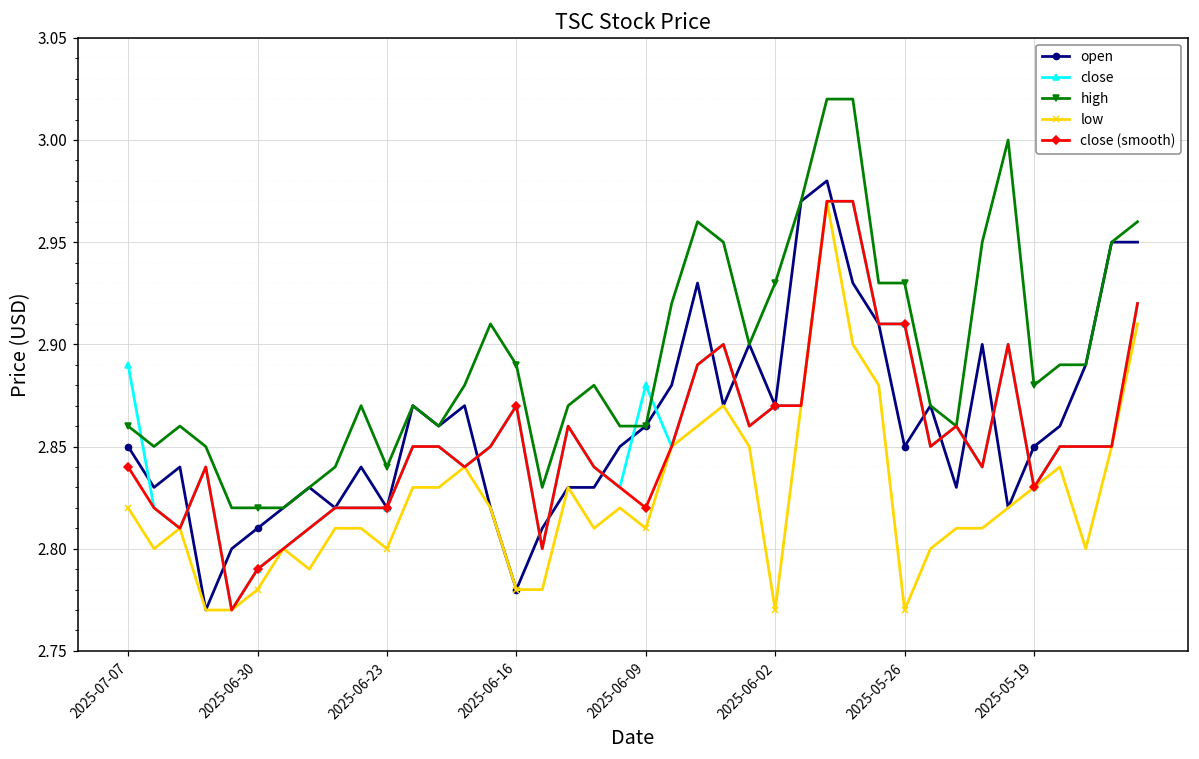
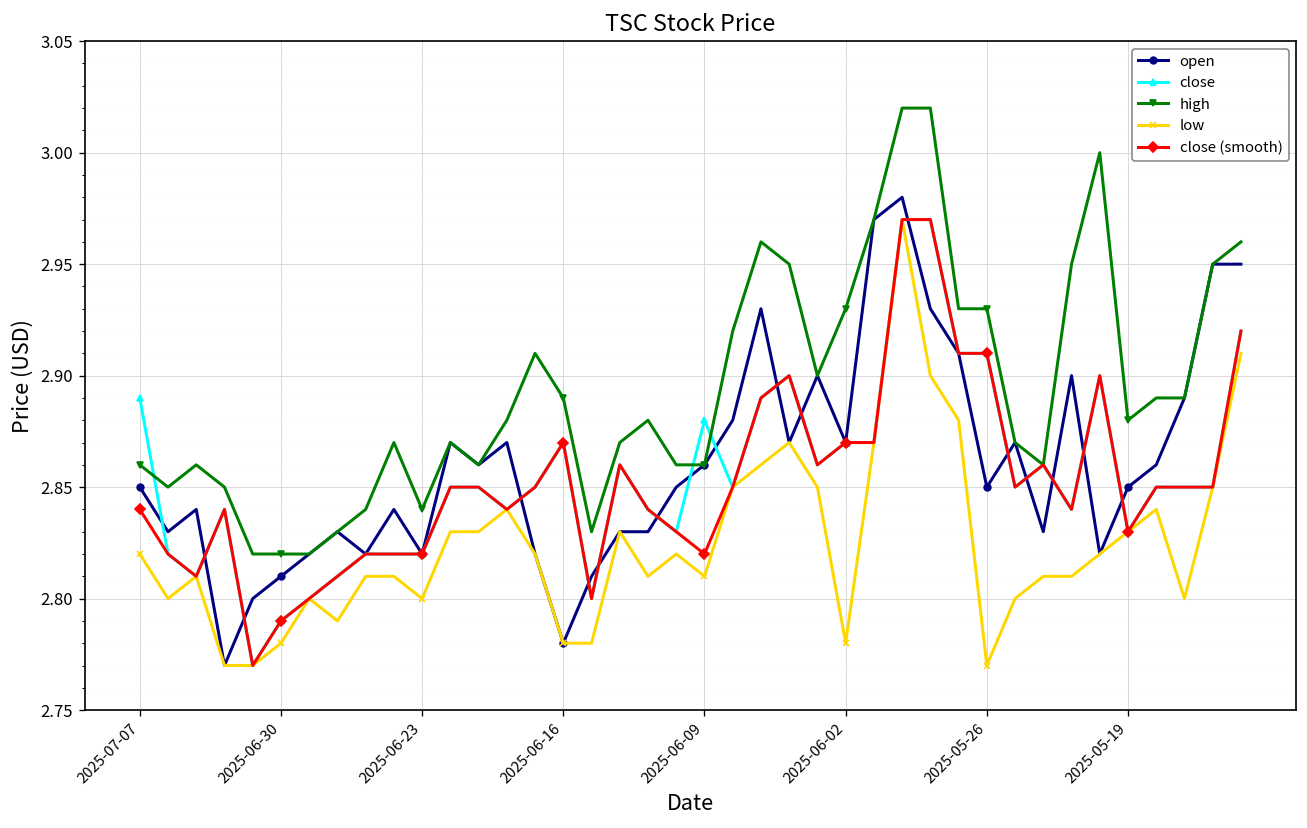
  {
    "open": {
      "2025-07-07": 2.85,
      "2025-06-30": 2.81,
      "2025-05-26": 2.85,
      "2025-05-19": 2.85
    },
    "close": {
      "2025-07-07": 2.89,
      "2025-06-09": 2.88
    },
    "high": {
      "2025-07-07": 2.86,
      "2025-06-30": 2.82,
      "2025-06-23": 2.84,
      "2025-06-16": 2.89,
      "2025-06-02": 2.93,
      "2025-05-26": 2.93,
      "2025-05-19": 2.88
    },
    "low": {
      "2025-07-07": 2.82,
      "2025-06-30": 2.78,
      "2025-06-23": 2.80,
      "2025-06-09": 2.81,
-     "2025-06-02": 2.77,
+     "2025-06-02": 2.78,
      "2025-05-26": 2.77
    },
    "close (smooth)": {
      "2025-07-07": 2.84,
      "2025-06-09": 2.82
    }
  }
